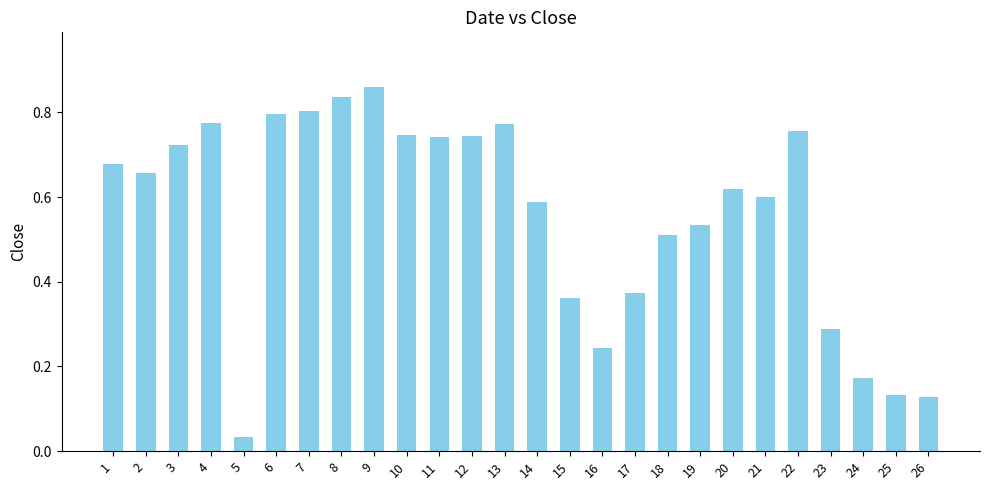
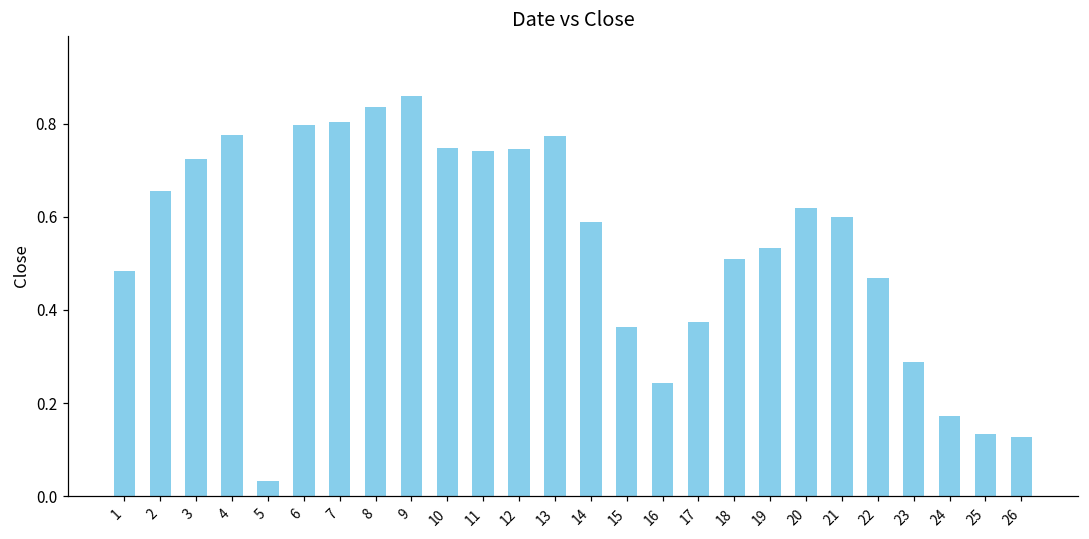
  {
-   "1": 0.68,
+   "1": 0.48,
    "2": 0.66,
    "3": 0.72,
    "4": 0.77,
    "5": 0.03,
    "6": 0.80,
    "7": 0.80,
    "8": 0.84,
    "9": 0.86,
    "10": 0.75,
    "11": 0.74,
    "12": 0.74,
    "13": 0.77,
    "14": 0.59,
    "15": 0.36,
    "16": 0.24,
    "17": 0.37,
    "18": 0.51,
    "19": 0.53,
    "20": 0.62,
    "21": 0.60,
-   "22": 0.76,
+   "22": 0.47,
    "23": 0.29,
    "24": 0.17,
    "25": 0.13,
    "26": 0.13
  }
